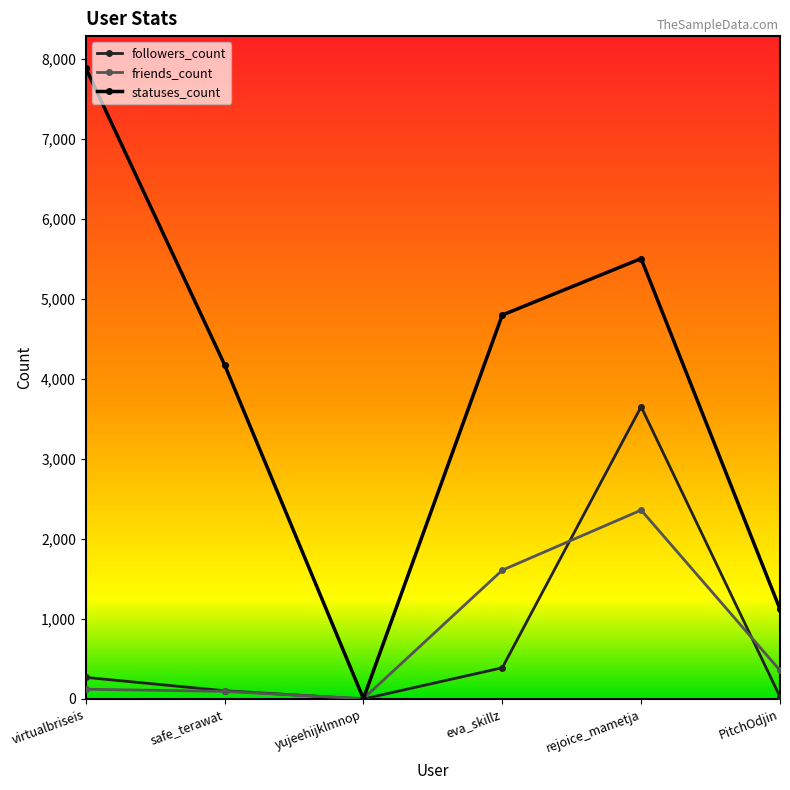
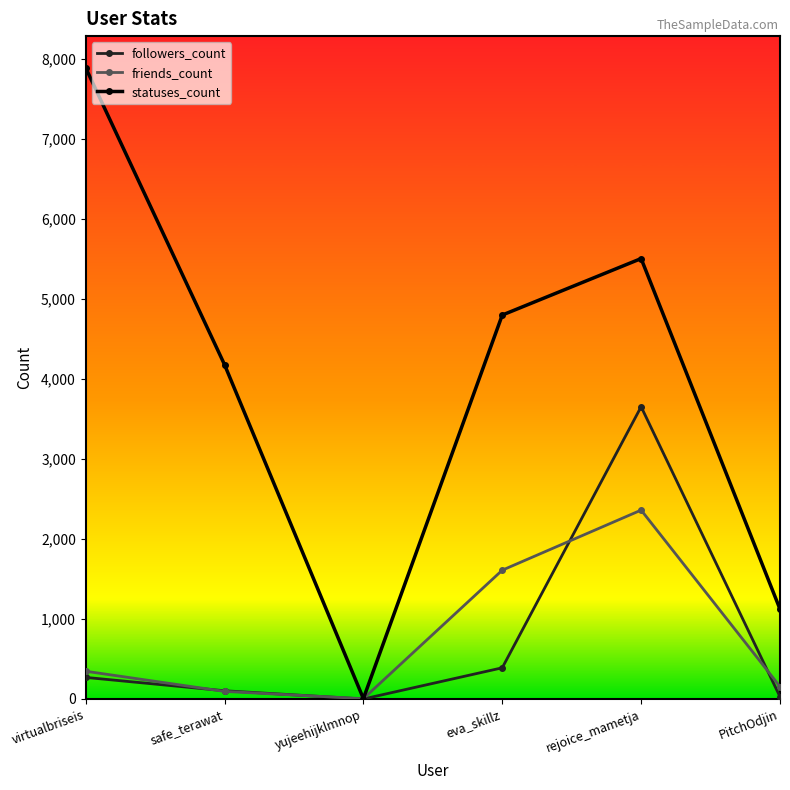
  {
    "friends_count": {
-     "virtualbriseis": "100",
+     "virtualbriseis": "300",
      "eva_skillz": "1,600",
      "rejoice_mametja": "2,400",
-     "PitchOdjin": "400"
+     "PitchOdjin": "200"
    }
  }
